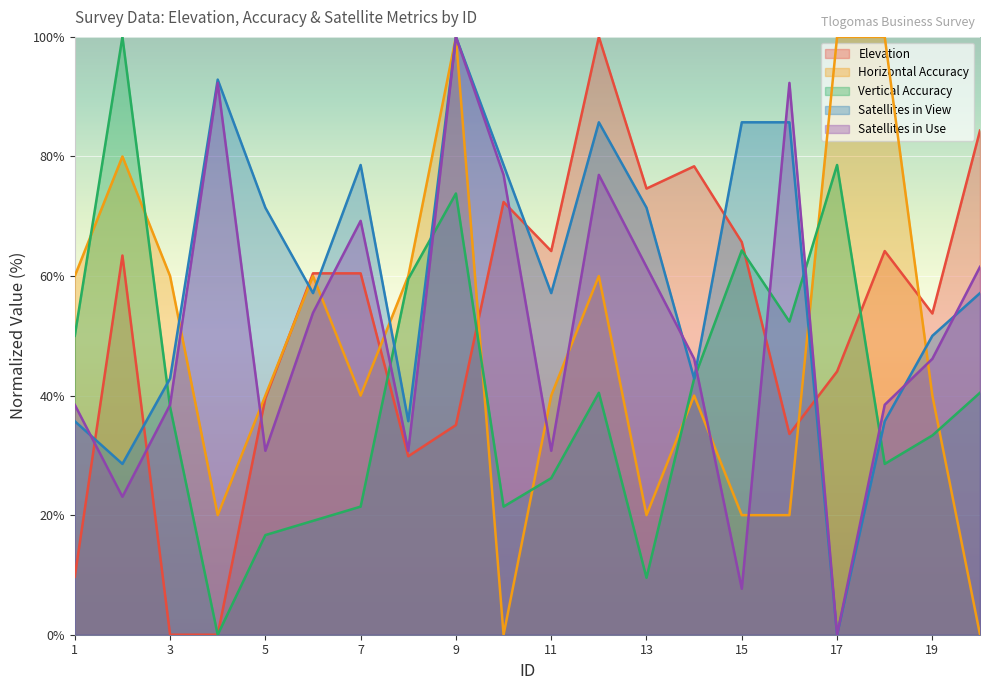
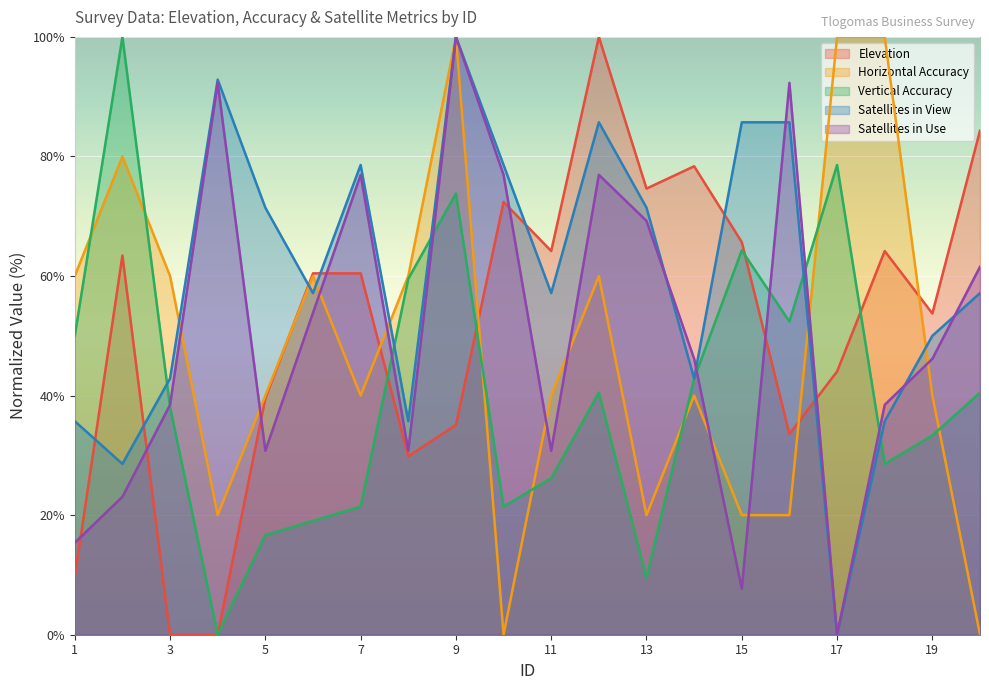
  {
    "Satellites in Use": {
-     "1": "38%",
+     "1": "15%",
      "5": "31%",
-     "7": "69%",
+     "7": "77%",
      "11": "31%",
-     "13": "62%",
+     "13": "69%",
      "15": "8%",
      "19": "46%"
    }
  }
